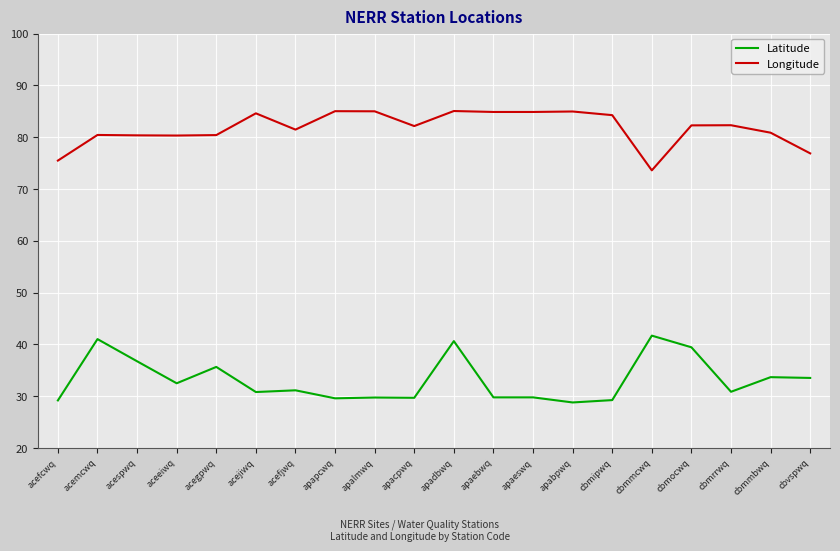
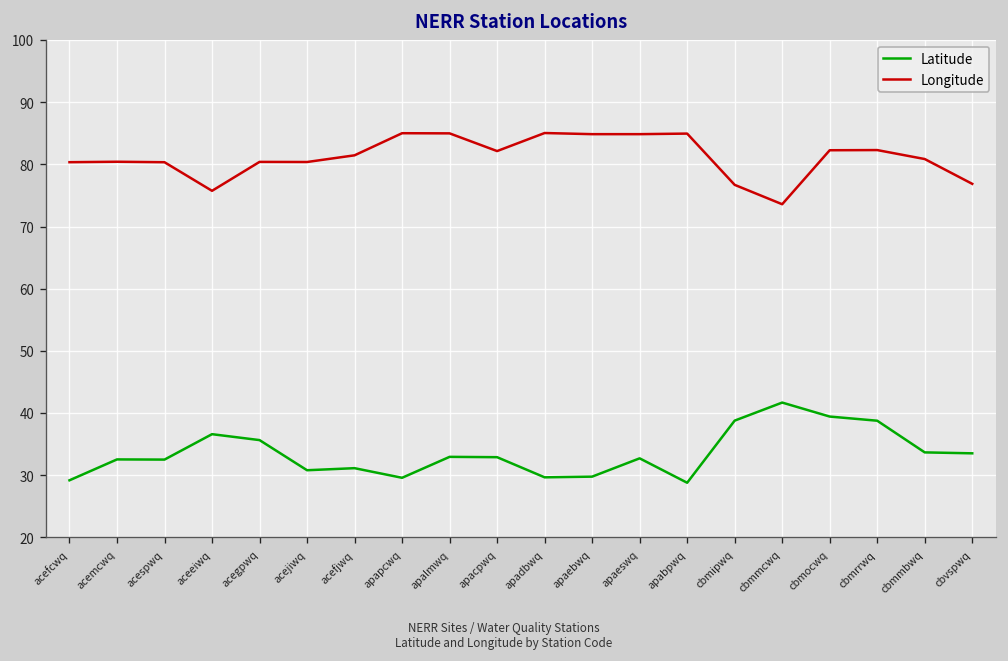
  {
    "Latitude": {
      "acefcwq": 29,
-     "acemcwq": 41,
-     "acespwq": 37,
-     "aceeiwq": 33,
+     "acemcwq": 33,
+     "acespwq": 33,
+     "aceeiwq": 37,
      "acegpwq": 36,
      "acejiwq": 31,
      "acefjwq": 31,
      "apapcwq": 30,
-     "apalmwq": 30,
-     "apacpwq": 30,
-     "apadbwq": 41,
+     "apalmwq": 33,
+     "apacpwq": 33,
+     "apadbwq": 30,
      "apaebwq": 30,
-     "apaeswq": 30,
+     "apaeswq": 33,
      "apabpwq": 29,
-     "cbmipwq": 29,
+     "cbmipwq": 39,
      "cbmmcwq": 42,
      "cbmocwq": 39,
-     "cbmrrwq": 31,
+     "cbmrrwq": 39,
      "cbmmbwq": 34,
      "cbvspwq": 34
    },
    "Longitude": {
-     "acefcwq": 75,
+     "acefcwq": 80,
      "acemcwq": 80,
      "acespwq": 80,
-     "aceeiwq": 80,
+     "aceeiwq": 76,
      "acegpwq": 80,
-     "acejiwq": 85,
+     "acejiwq": 80,
      "acefjwq": 81,
      "apapcwq": 85,
      "apalmwq": 85,
      "apacpwq": 82,
      "apadbwq": 85,
      "apaebwq": 85,
      "apaeswq": 85,
      "apabpwq": 85,
-     "cbmipwq": 84,
+     "cbmipwq": 77,
      "cbmmcwq": 74,
      "cbmocwq": 82,
      "cbmrrwq": 82,
      "cbmmbwq": 81,
      "cbvspwq": 77
    }
  }
